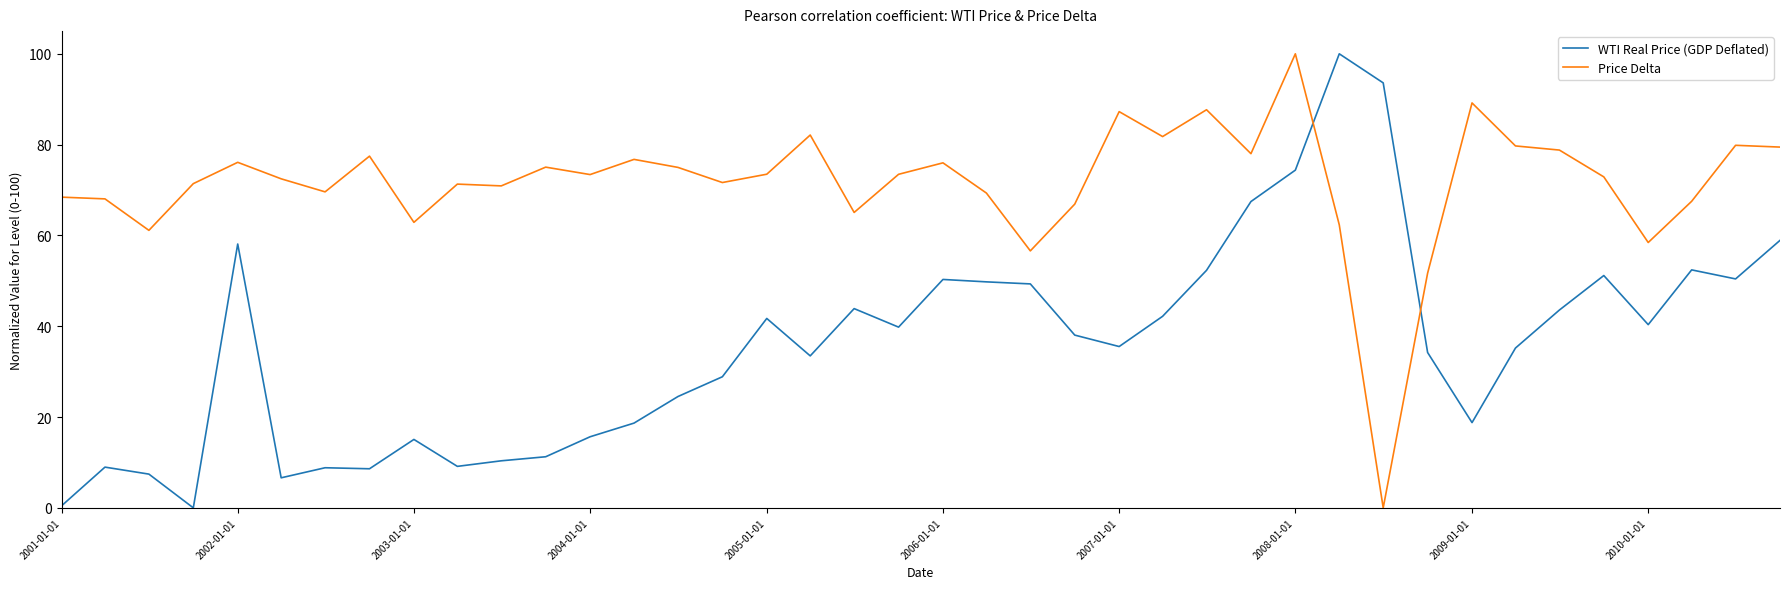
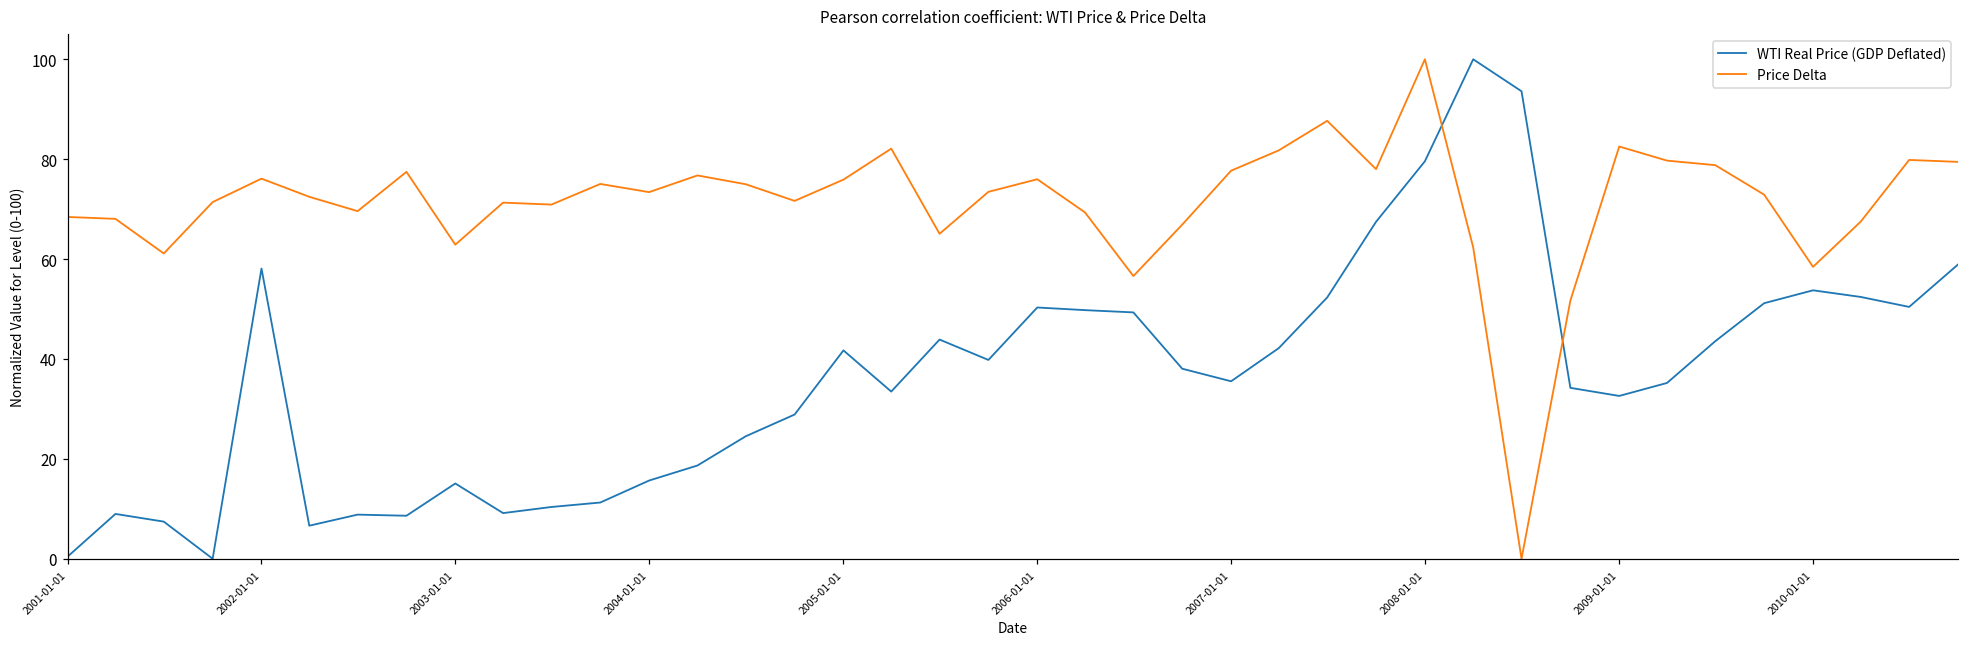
  {
    "WTI Real Price (GDP Deflated)": {
      "2001-01-01": 0,
      "2002-01-01": 58,
      "2003-01-01": 15,
      "2004-01-01": 16,
      "2005-01-01": 42,
      "2006-01-01": 50,
      "2007-01-01": 36,
-     "2008-01-01": 74,
-     "2009-01-01": 19,
-     "2010-01-01": 40
+     "2008-01-01": 80,
+     "2009-01-01": 33,
+     "2010-01-01": 54
    },
    "Price Delta": {
      "2001-01-01": 68,
      "2002-01-01": 76,
      "2003-01-01": 63,
      "2004-01-01": 73,
-     "2005-01-01": 73,
+     "2005-01-01": 76,
      "2006-01-01": 76,
-     "2007-01-01": 87,
+     "2007-01-01": 78,
      "2008-01-01": 100,
-     "2009-01-01": 89,
+     "2009-01-01": 83,
      "2010-01-01": 58
    }
  }
